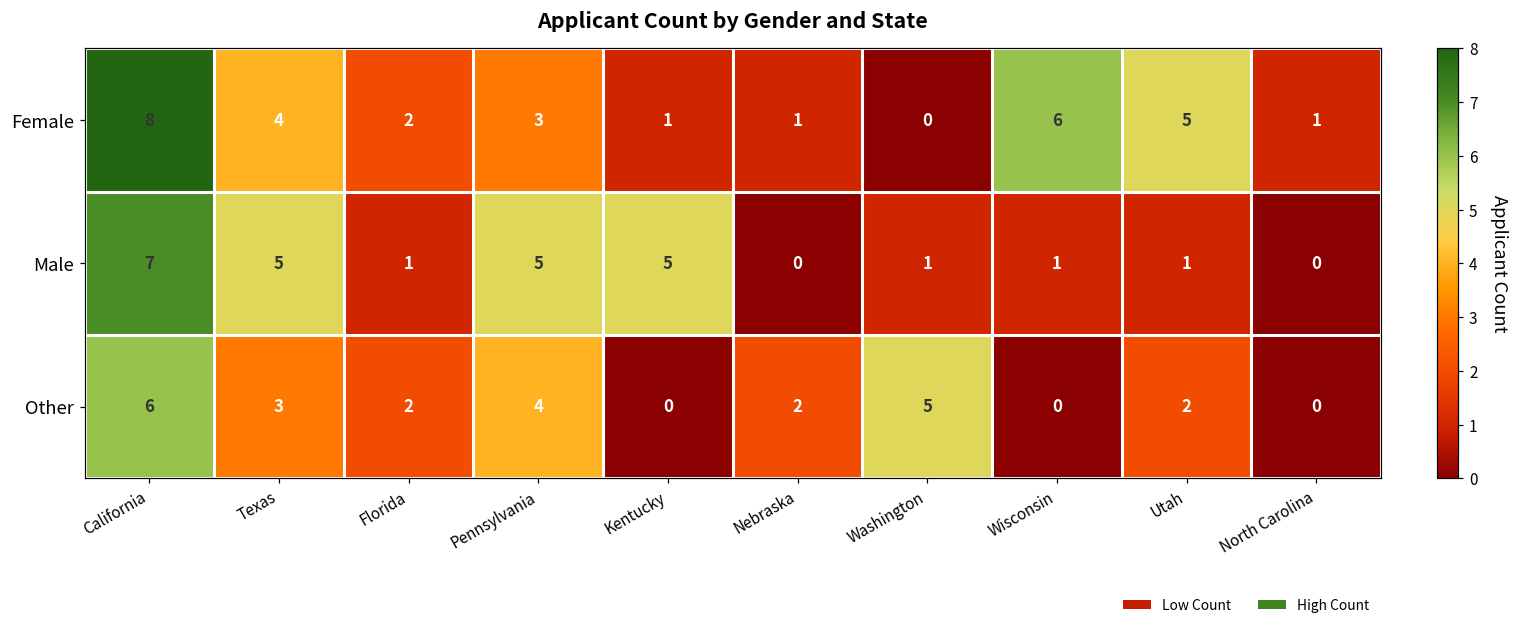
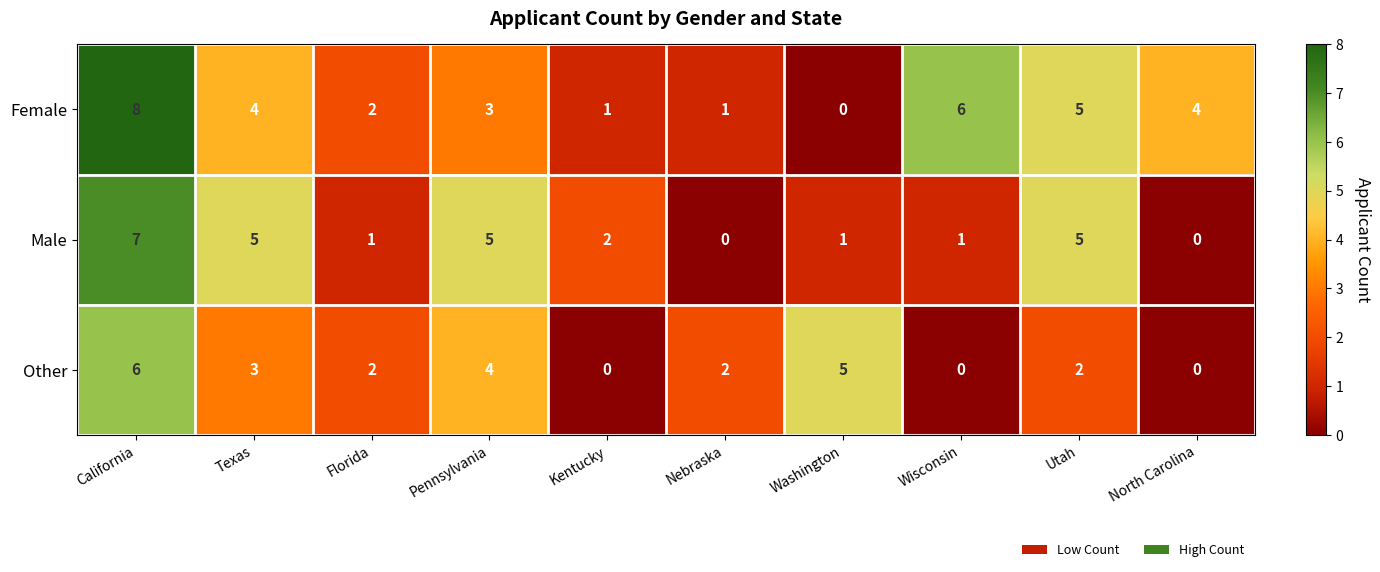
  {
    "Female": {
      "California": 8,
      "Texas": 4,
      "Florida": 2,
      "Pennsylvania": 3,
      "Kentucky": 1,
      "Nebraska": 1,
      "Washington": 0,
      "Wisconsin": 6,
      "Utah": 5,
-     "North Carolina": 1
+     "North Carolina": 4
    },
    "Male": {
      "California": 7,
      "Texas": 5,
      "Florida": 1,
      "Pennsylvania": 5,
-     "Kentucky": 5,
+     "Kentucky": 2,
      "Nebraska": 0,
      "Washington": 1,
      "Wisconsin": 1,
-     "Utah": 1,
+     "Utah": 5,
      "North Carolina": 0
    },
    "Other": {
      "California": 6,
      "Texas": 3,
      "Florida": 2,
      "Pennsylvania": 4,
      "Kentucky": 0,
      "Nebraska": 2,
      "Washington": 5,
      "Wisconsin": 0,
      "Utah": 2,
      "North Carolina": 0
    }
  }
